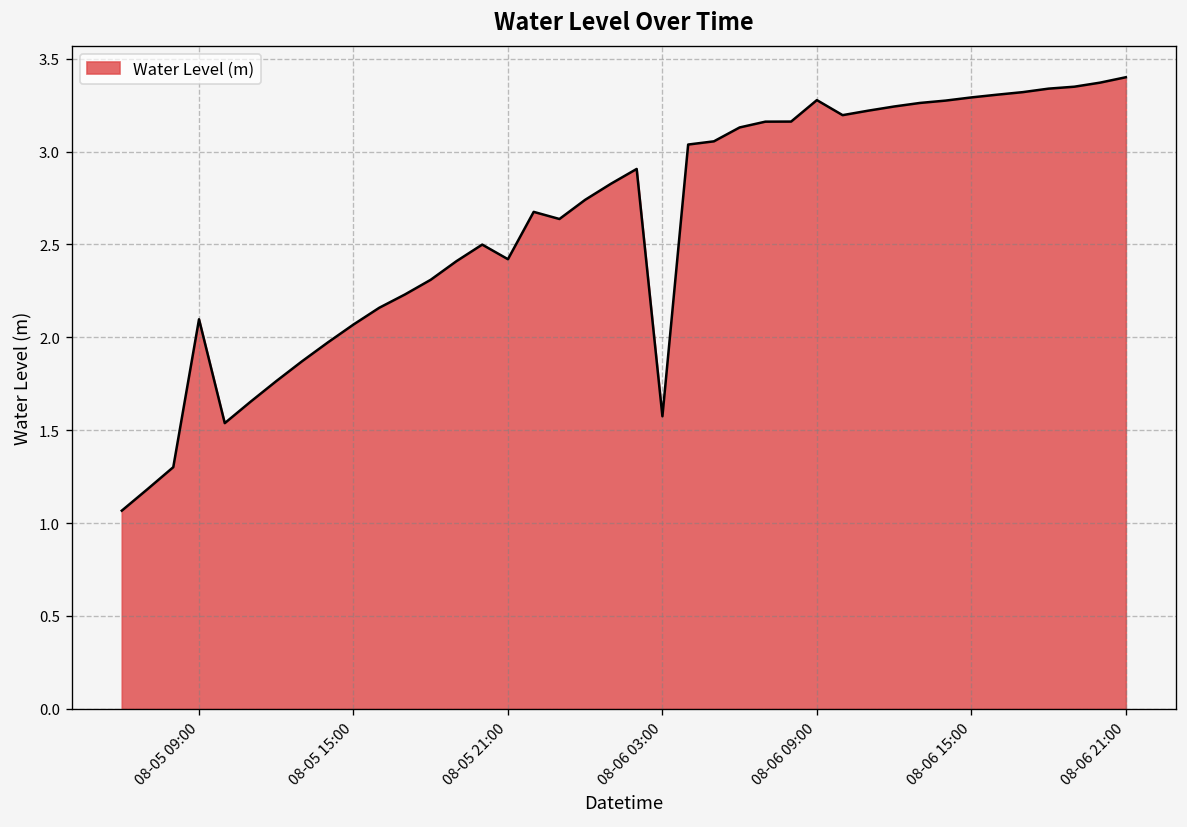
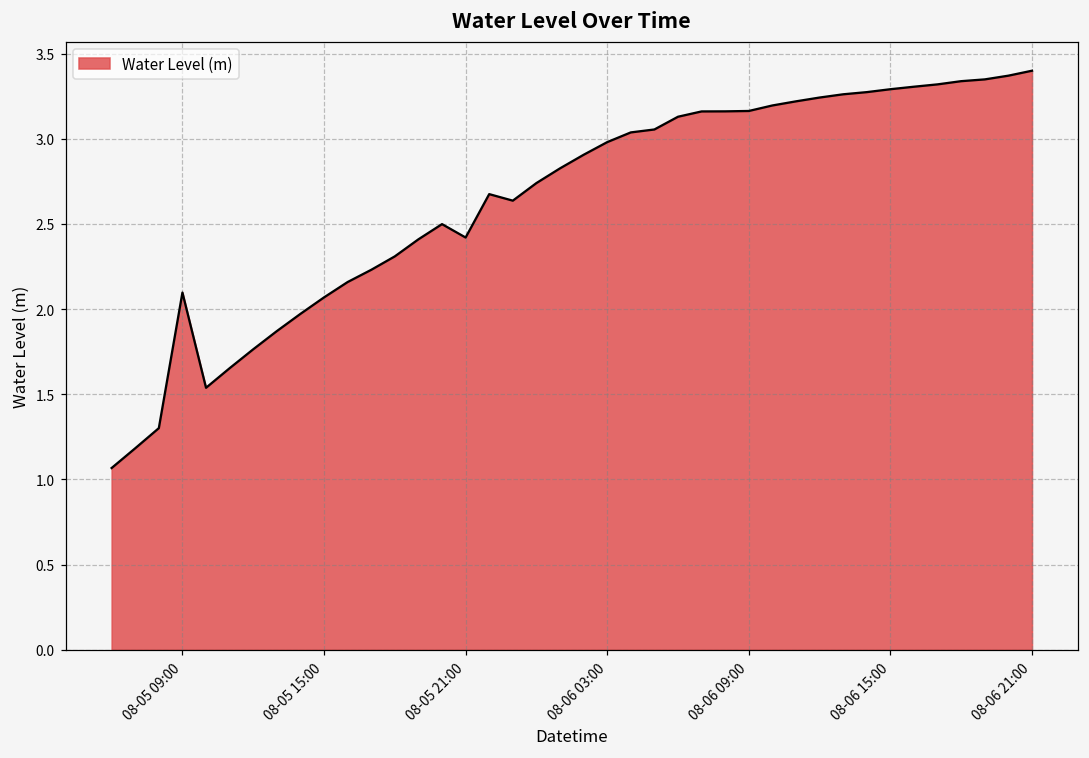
  {
    "08-05 09:00": 2.10,
    "08-05 15:00": 2.07,
    "08-05 21:00": 2.42,
-   "08-06 03:00": 1.57,
-   "08-06 09:00": 3.28,
+   "08-06 03:00": 2.98,
+   "08-06 09:00": 3.16,
    "08-06 15:00": 3.29,
    "08-06 21:00": 3.40
  }
